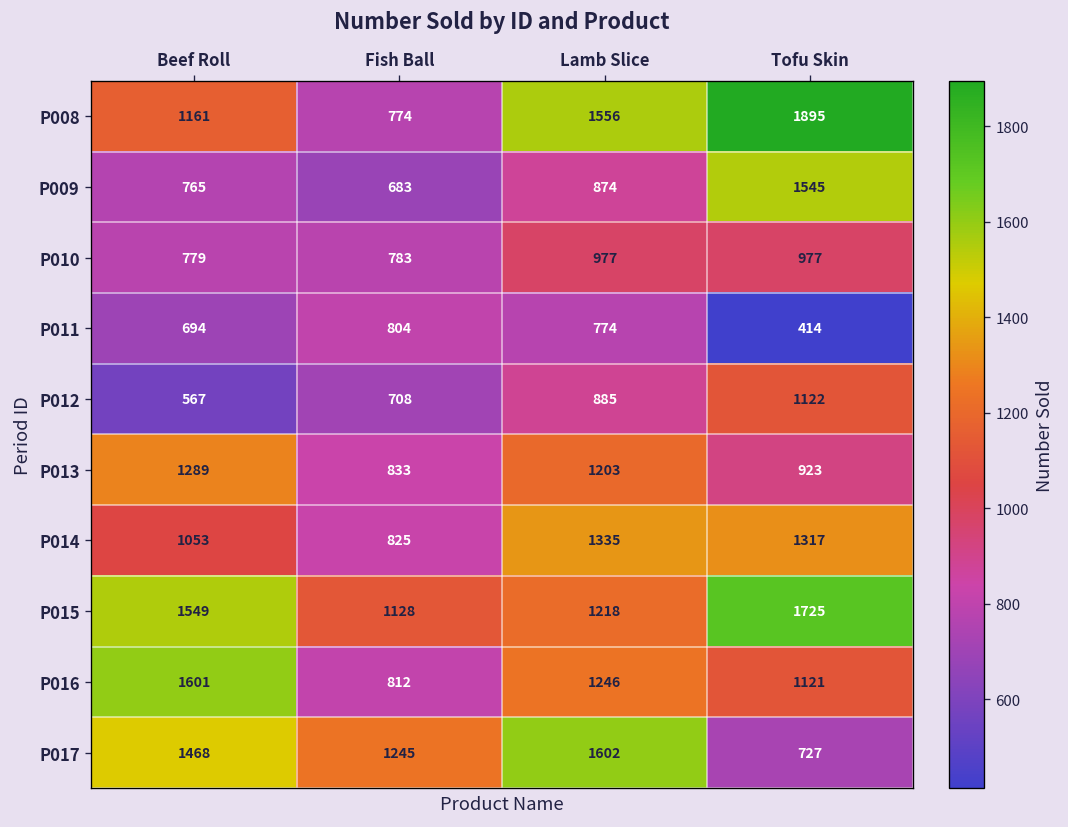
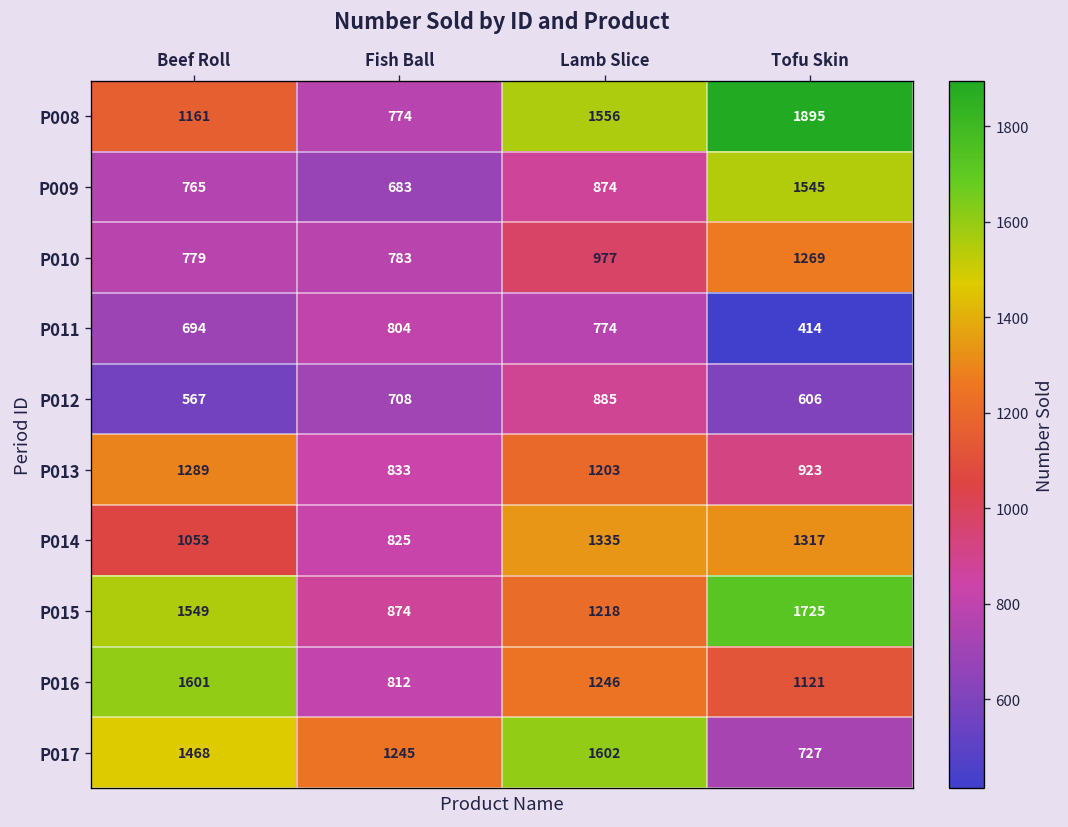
  {
    "P008": {
      "Beef Roll": 1161,
      "Fish Ball": 774,
      "Lamb Slice": 1556,
      "Tofu Skin": 1895
    },
    "P009": {
      "Beef Roll": 765,
      "Fish Ball": 683,
      "Lamb Slice": 874,
      "Tofu Skin": 1545
    },
    "P010": {
      "Beef Roll": 779,
      "Fish Ball": 783,
      "Lamb Slice": 977,
-     "Tofu Skin": 977
+     "Tofu Skin": 1269
    },
    "P011": {
      "Beef Roll": 694,
      "Fish Ball": 804,
      "Lamb Slice": 774,
      "Tofu Skin": 414
    },
    "P012": {
      "Beef Roll": 567,
      "Fish Ball": 708,
      "Lamb Slice": 885,
-     "Tofu Skin": 1122
+     "Tofu Skin": 606
    },
    "P013": {
      "Beef Roll": 1289,
      "Fish Ball": 833,
      "Lamb Slice": 1203,
      "Tofu Skin": 923
    },
    "P014": {
      "Beef Roll": 1053,
      "Fish Ball": 825,
      "Lamb Slice": 1335,
      "Tofu Skin": 1317
    },
    "P015": {
      "Beef Roll": 1549,
-     "Fish Ball": 1128,
+     "Fish Ball": 874,
      "Lamb Slice": 1218,
      "Tofu Skin": 1725
    },
    "P016": {
      "Beef Roll": 1601,
      "Fish Ball": 812,
      "Lamb Slice": 1246,
      "Tofu Skin": 1121
    },
    "P017": {
      "Beef Roll": 1468,
      "Fish Ball": 1245,
      "Lamb Slice": 1602,
      "Tofu Skin": 727
    }
  }
